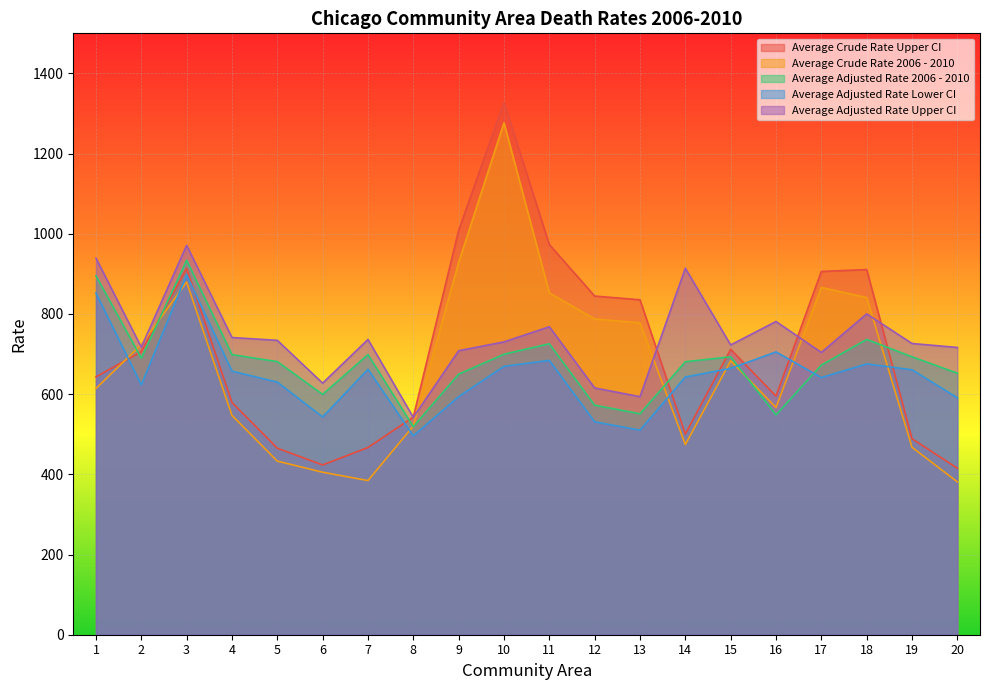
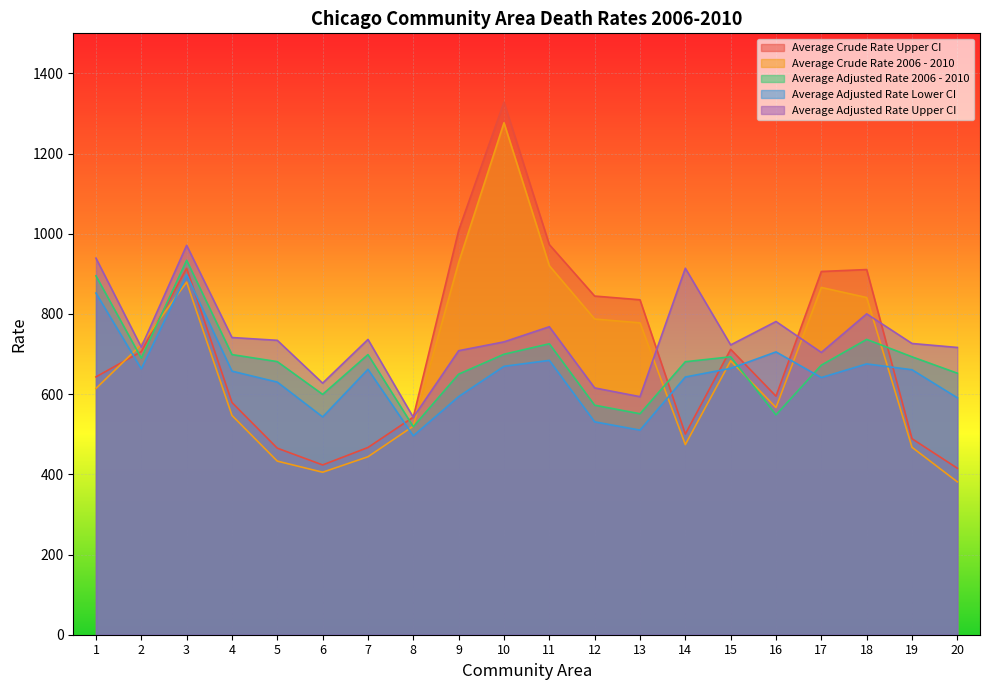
  {
    "Average Crude Rate Upper CI": {
      "1": 640,
      "2": 710,
      "3": 910,
      "4": 580,
      "5": 470,
      "6": 420,
      "7": 470,
      "9": 1010,
      "10": 1330,
      "11": 970,
      "12": 840,
      "13": 840,
      "14": 500,
      "15": 710,
      "16": 600,
      "17": 910,
      "18": 910,
      "19": 490,
      "20": 420
    },
    "Average Crude Rate 2006 - 2010": {
      "1": 610,
      "2": 720,
      "3": 880,
      "4": 550,
      "5": 430,
      "6": 410,
-     "7": 380,
+     "7": 440,
      "9": 930,
      "10": 1280,
-     "11": 850,
+     "11": 920,
      "12": 790,
      "13": 780,
      "14": 470,
      "15": 680,
      "16": 570,
      "17": 870,
      "18": 840,
      "19": 470,
      "20": 380
    },
    "Average Adjusted Rate 2006 - 2010": {
      "1": 900,
      "2": 690,
      "3": 930,
      "4": 700,
      "5": 680,
      "6": 600,
      "7": 700,
      "9": 650,
      "10": 700,
      "11": 730,
      "12": 570,
      "13": 550,
      "14": 680,
      "15": 690,
      "16": 550,
      "17": 670,
      "18": 740,
      "19": 690,
      "20": 650
    },
    "Average Adjusted Rate Lower CI": {
      "1": 850,
-     "2": 620,
+     "2": 660,
      "3": 900,
      "4": 660,
      "5": 630,
      "6": 540,
      "7": 660,
      "8": 500,
      "9": 590,
      "10": 670,
      "11": 680,
      "12": 530,
      "13": 510,
      "14": 640,
      "15": 660,
      "16": 710,
      "17": 640,
      "18": 680,
      "19": 660,
      "20": 590
    },
    "Average Adjusted Rate Upper CI": {
      "1": 940,
      "2": 720,
      "3": 970,
      "4": 740,
      "5": 730,
      "6": 630,
      "7": 740,
      "9": 710,
      "10": 730,
      "11": 770,
      "12": 620,
      "13": 590,
      "14": 910,
      "15": 720,
      "16": 780,
      "17": 700,
      "18": 800,
      "19": 730,
      "20": 720
    }
  }
